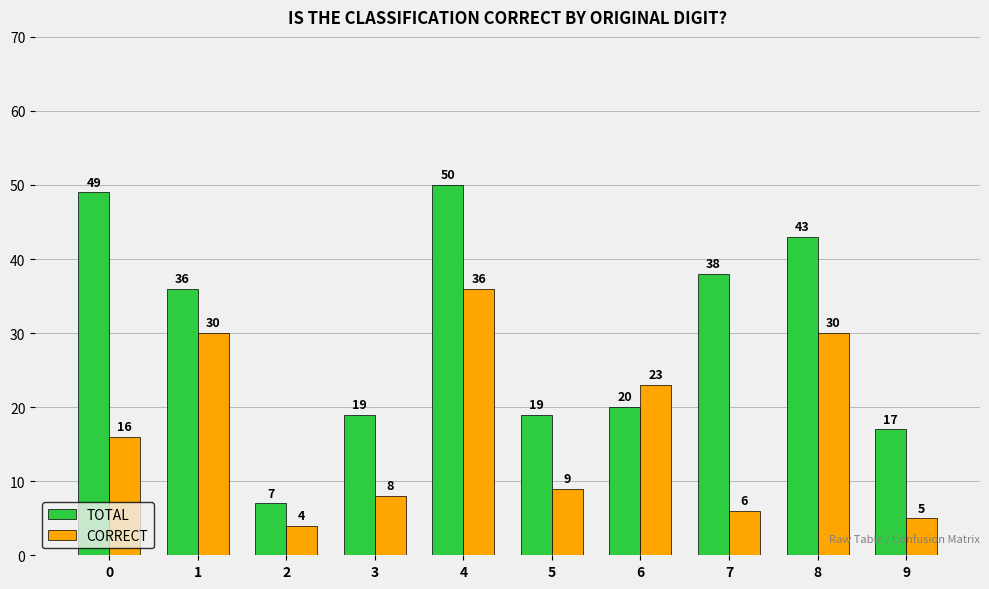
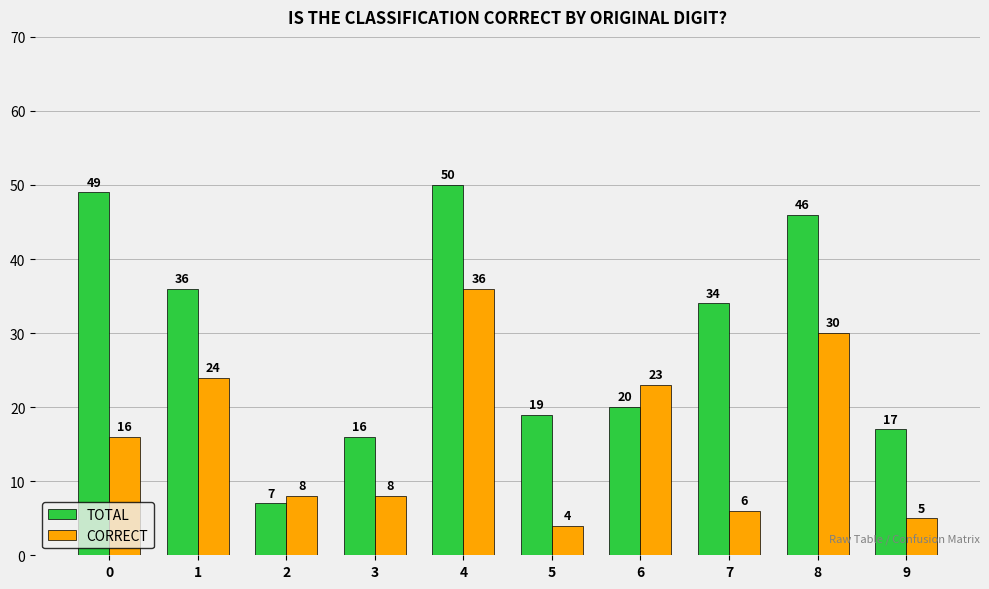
  {
    "TOTAL": {
      "0": 49,
      "1": 36,
      "2": 7,
-     "3": 19,
+     "3": 16,
      "4": 50,
      "5": 19,
      "6": 20,
-     "7": 38,
-     "8": 43,
+     "7": 34,
+     "8": 46,
      "9": 17
    },
    "CORRECT": {
      "0": 16,
-     "1": 30,
-     "2": 4,
+     "1": 24,
+     "2": 8,
      "3": 8,
      "4": 36,
-     "5": 9,
+     "5": 4,
      "6": 23,
      "7": 6,
      "8": 30,
      "9": 5
    }
  }
